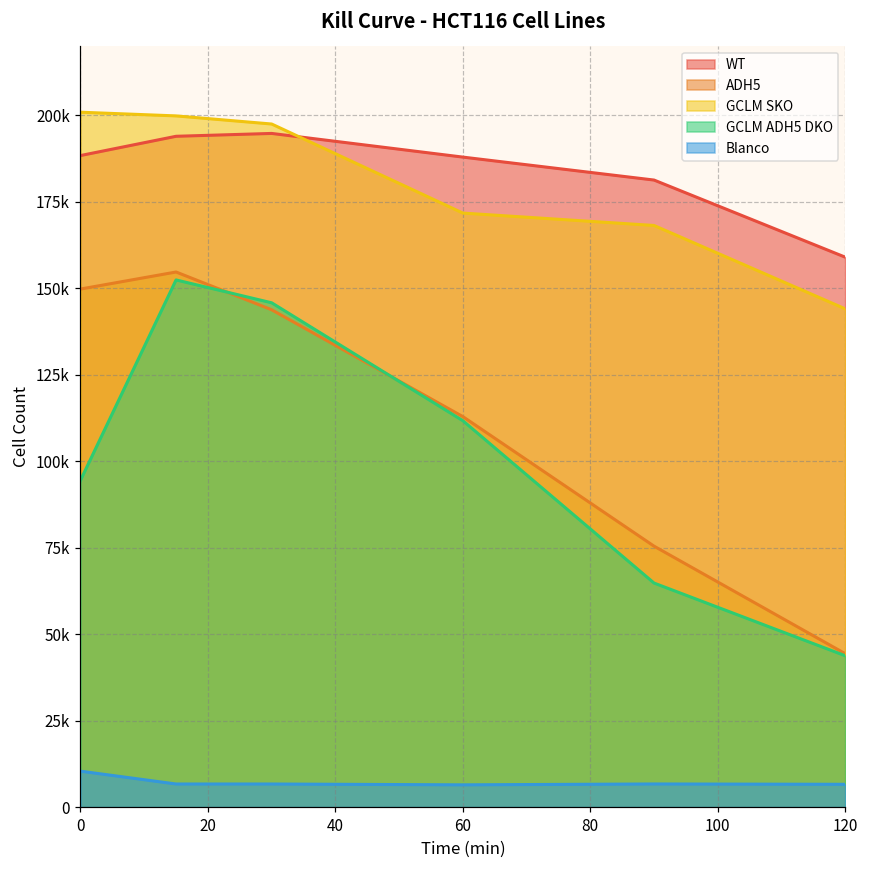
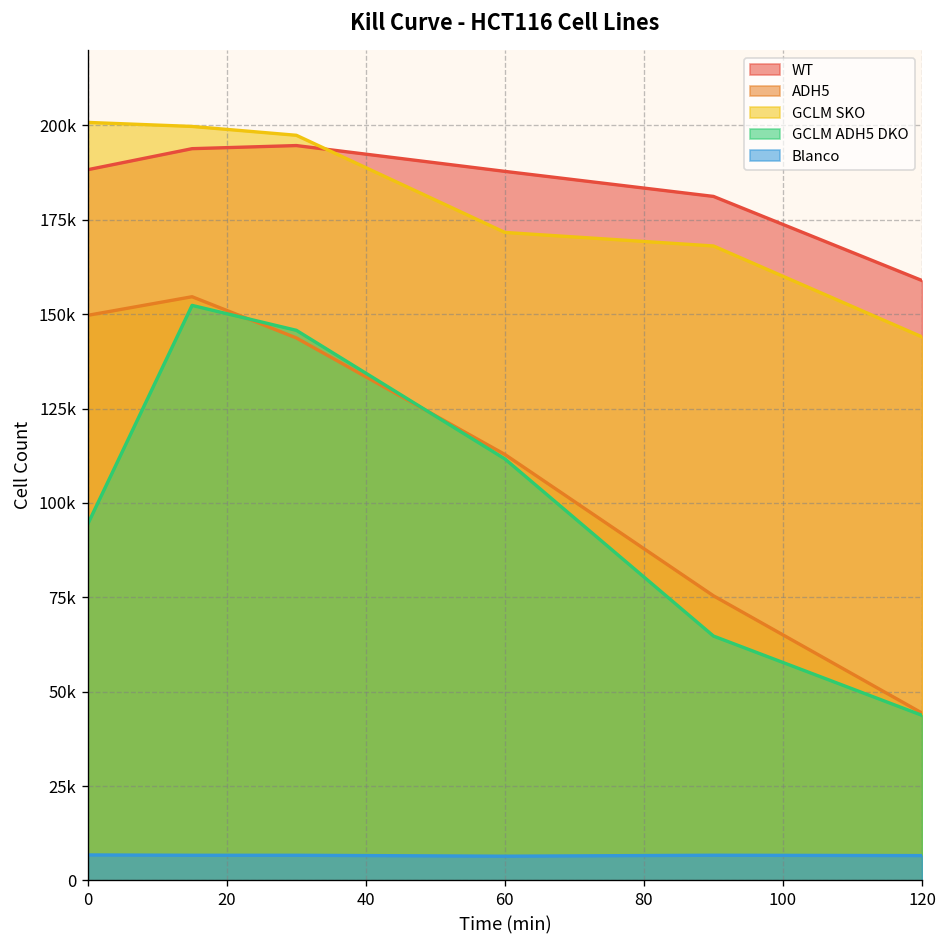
  {
    "GCLM SKO": {
      "0": 201000,
      "60": 172000,
      "120": 144000
    },
    "GCLM ADH5 DKO": {
      "0": 94000,
      "60": 112000
    },
    "Blanco": {
-     "0": 10000,
+     "0": 7000,
      "60": 6000,
      "120": 7000
    }
  }
